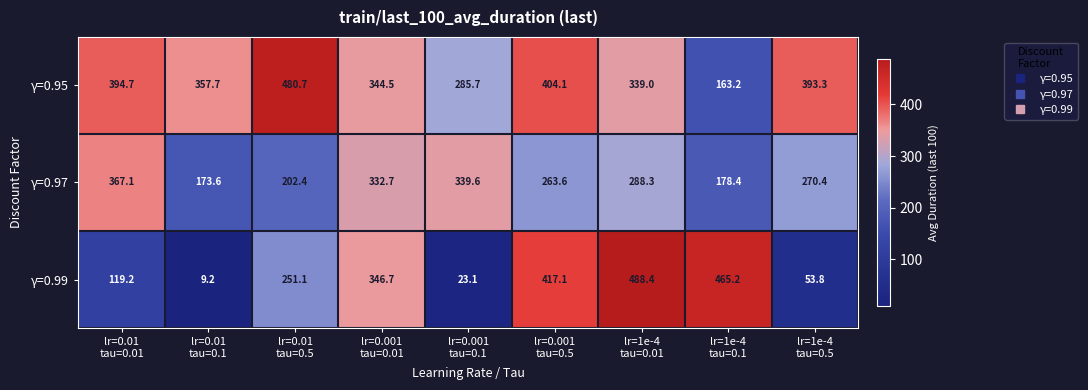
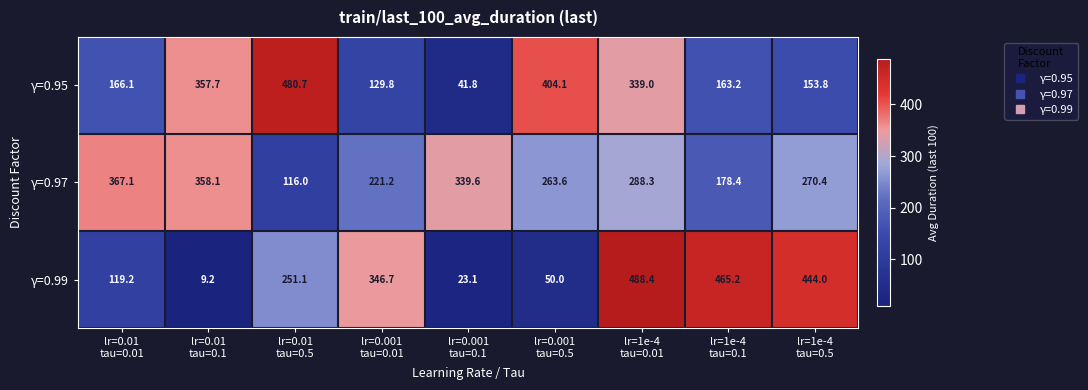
  {
    "γ=0.95": {
-     "lr=0.01 tau=0.01": 394.7,
+     "lr=0.01 tau=0.01": 166.1,
      "lr=0.01 tau=0.1": 357.7,
      "lr=0.01 tau=0.5": 480.7,
-     "lr=0.001 tau=0.01": 344.5,
-     "lr=0.001 tau=0.1": 285.7,
+     "lr=0.001 tau=0.01": 129.8,
+     "lr=0.001 tau=0.1": 41.8,
      "lr=0.001 tau=0.5": 404.1,
      "lr=1e-4 tau=0.01": 339.0,
      "lr=1e-4 tau=0.1": 163.2,
-     "lr=1e-4 tau=0.5": 393.3
+     "lr=1e-4 tau=0.5": 153.8
    },
    "γ=0.97": {
      "lr=0.01 tau=0.01": 367.1,
-     "lr=0.01 tau=0.1": 173.6,
-     "lr=0.01 tau=0.5": 202.4,
-     "lr=0.001 tau=0.01": 332.7,
+     "lr=0.01 tau=0.1": 358.1,
+     "lr=0.01 tau=0.5": 116.0,
+     "lr=0.001 tau=0.01": 221.2,
      "lr=0.001 tau=0.1": 339.6,
      "lr=0.001 tau=0.5": 263.6,
      "lr=1e-4 tau=0.01": 288.3,
      "lr=1e-4 tau=0.1": 178.4,
      "lr=1e-4 tau=0.5": 270.4
    },
    "γ=0.99": {
      "lr=0.01 tau=0.01": 119.2,
      "lr=0.01 tau=0.1": 9.2,
      "lr=0.01 tau=0.5": 251.1,
      "lr=0.001 tau=0.01": 346.7,
      "lr=0.001 tau=0.1": 23.1,
-     "lr=0.001 tau=0.5": 417.1,
+     "lr=0.001 tau=0.5": 50.0,
      "lr=1e-4 tau=0.01": 488.4,
      "lr=1e-4 tau=0.1": 465.2,
-     "lr=1e-4 tau=0.5": 53.8
+     "lr=1e-4 tau=0.5": 444.0
    }
  }
